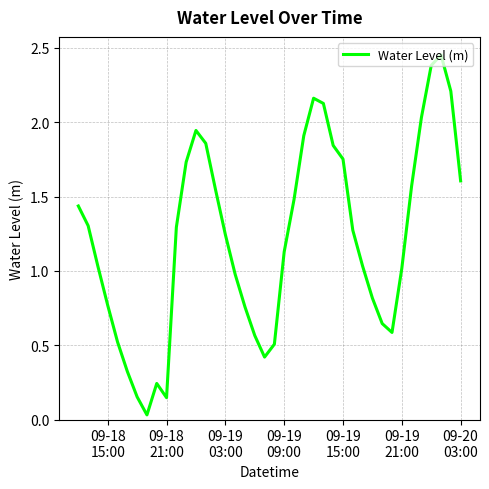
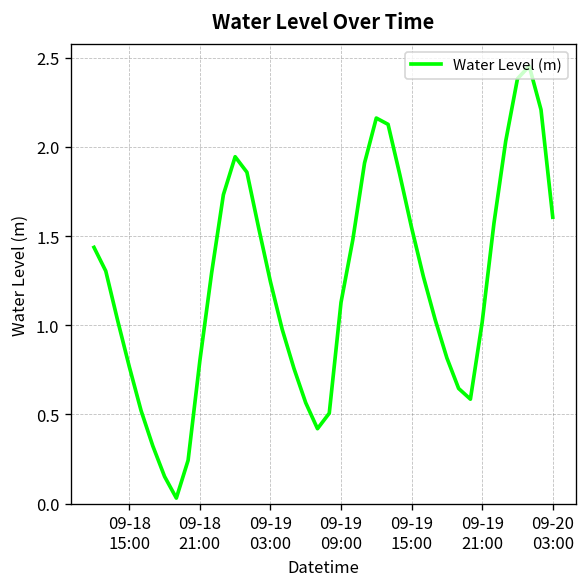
  {
    "09-18 15:00": 0.77,
-   "09-18 21:00": 0.15,
+   "09-18 21:00": 0.80,
    "09-19 03:00": 1.24,
    "09-19 09:00": 1.13,
-   "09-19 15:00": 1.75,
+   "09-19 15:00": 1.55,
    "09-19 21:00": 1.02,
    "09-20 03:00": 1.61
  }
